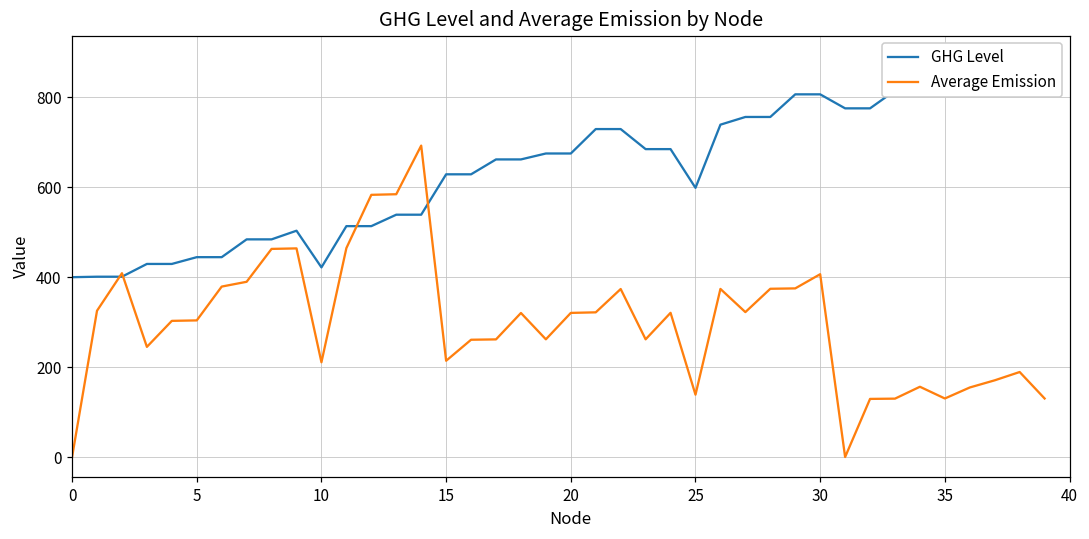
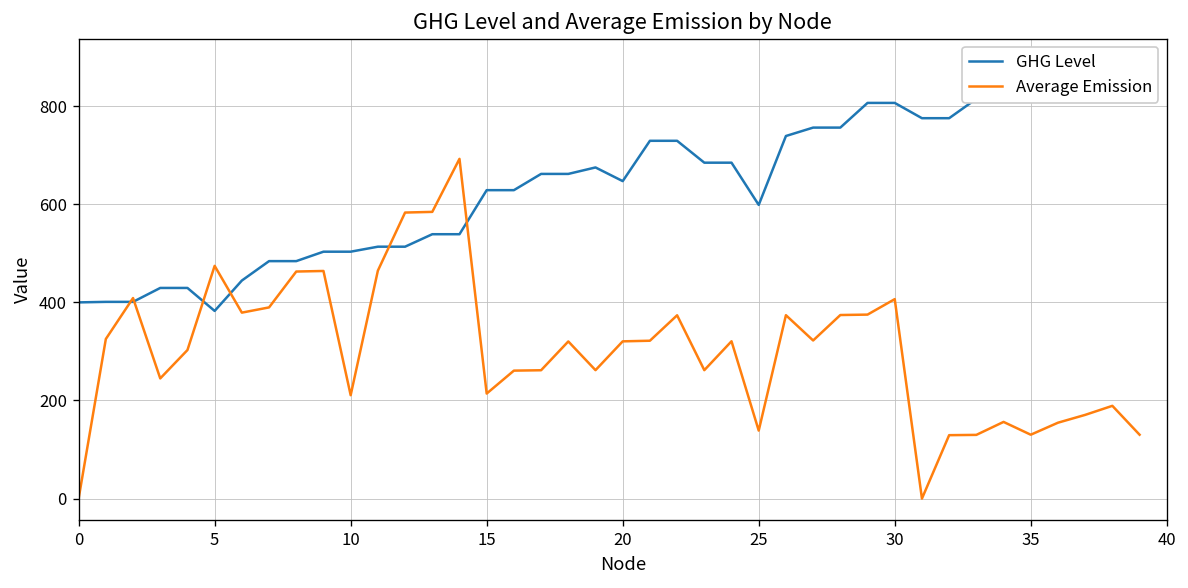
  {
    "GHG Level": {
      "0": 400,
-     "5": 440,
-     "10": 420,
+     "5": 380,
+     "10": 500,
      "15": 630,
-     "20": 680,
+     "20": 650,
      "25": 600,
      "30": 810
    },
    "Average Emission": {
      "0": 0,
-     "5": 300,
+     "5": 470,
      "10": 210,
      "15": 210,
      "20": 320,
      "25": 140,
      "30": 410,
      "35": 130
    }
  }
